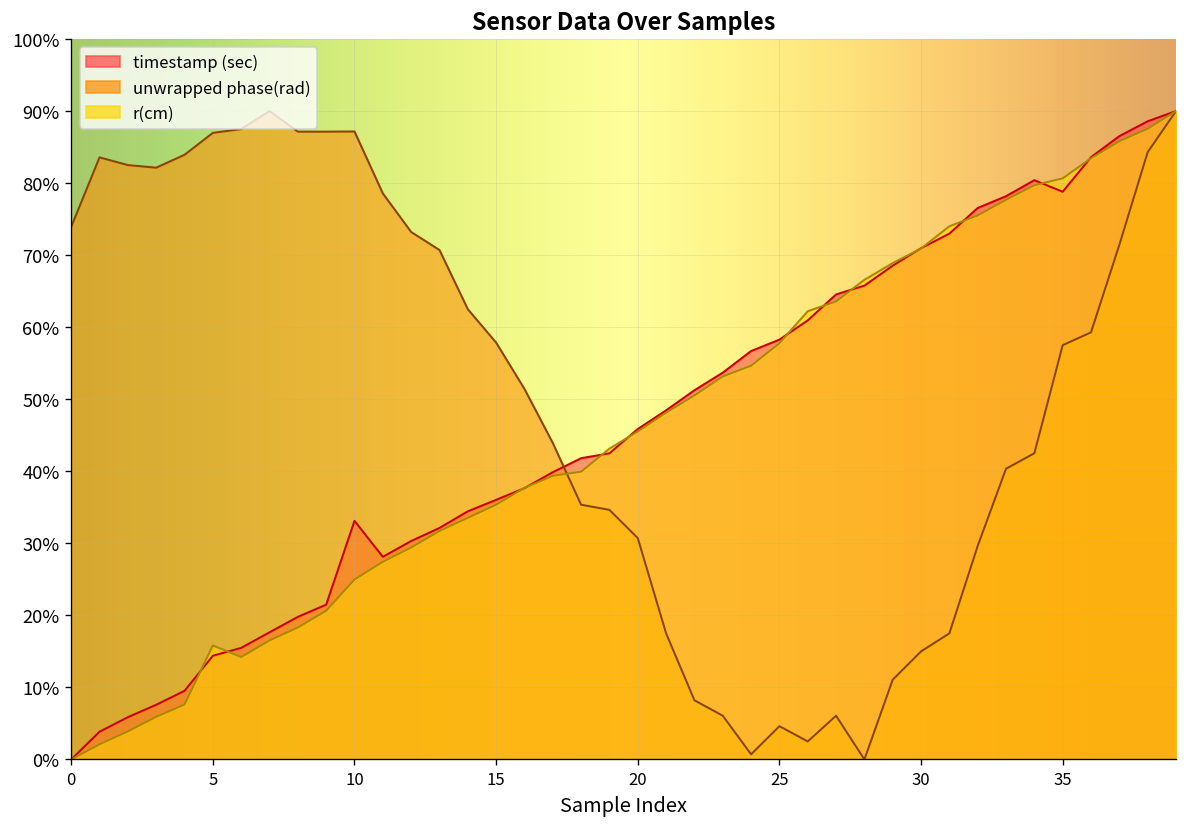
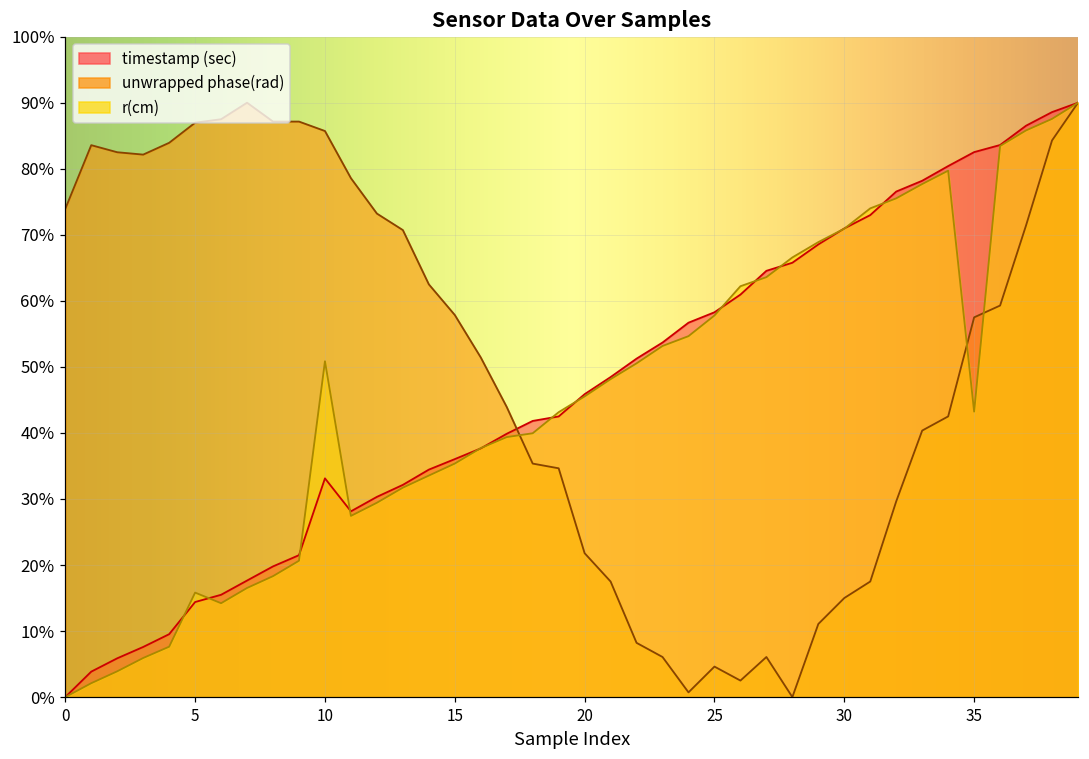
  {
    "timestamp (sec)": {
      "5": "14%",
      "10": "33%",
      "15": "36%",
      "25": "58%",
-     "35": "79%"
+     "35": "83%"
    },
    "unwrapped phase(rad)": {
      "0": "74%",
      "5": "87%",
-     "10": "87%",
+     "10": "86%",
      "15": "58%",
-     "20": "31%",
+     "20": "22%",
      "25": "5%",
      "30": "15%",
      "35": "58%"
    },
    "r(cm)": {
      "5": "16%",
-     "10": "25%",
+     "10": "51%",
      "15": "35%",
      "25": "58%",
-     "35": "81%"
+     "35": "43%"
    }
  }
